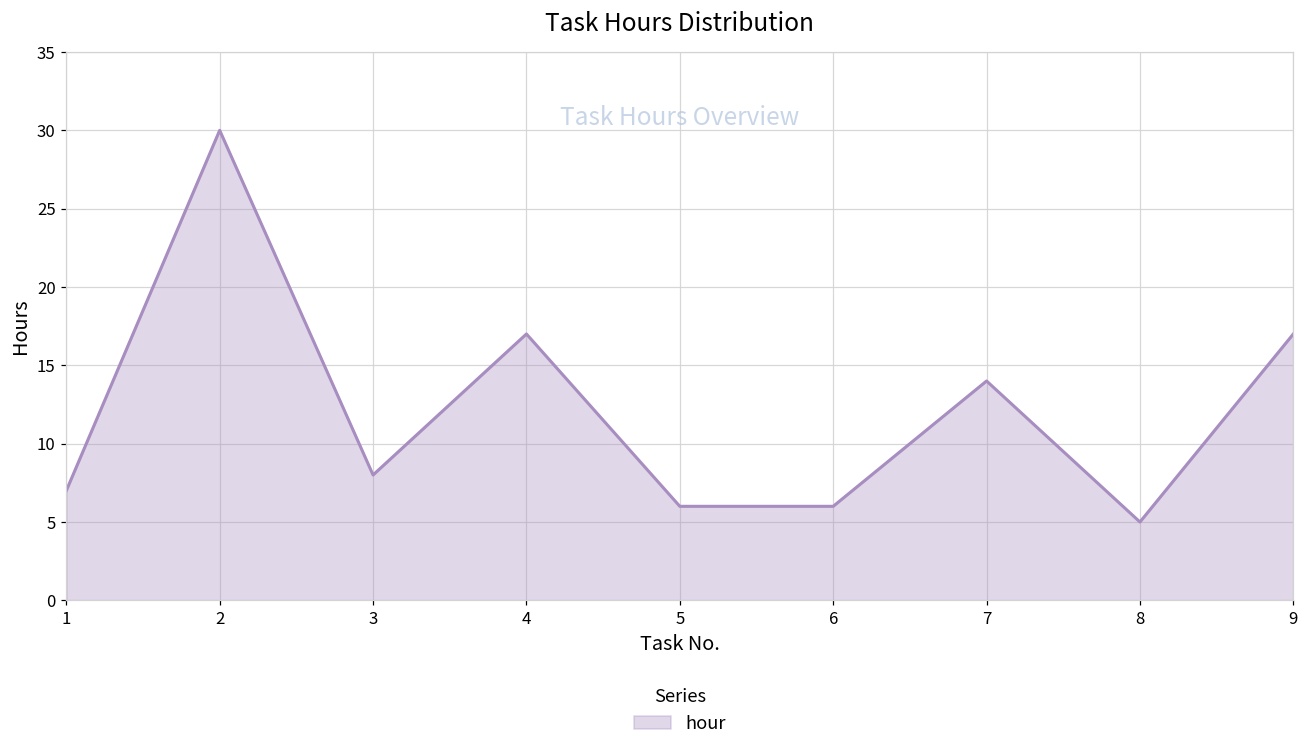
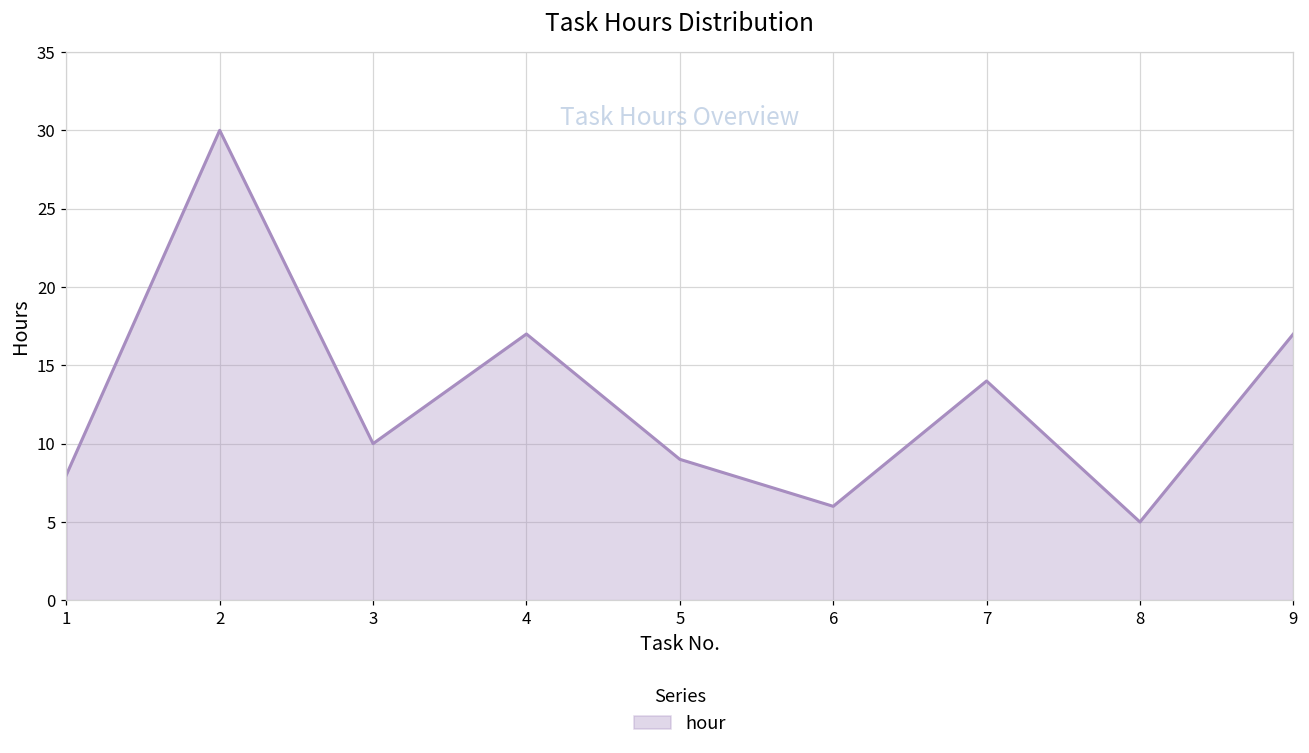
  {
-   "1": 7,
+   "1": 8,
    "2": 30,
-   "3": 8,
+   "3": 10,
    "4": 17,
-   "5": 6,
+   "5": 9,
    "6": 6,
    "7": 14,
    "8": 5,
    "9": 17
  }
